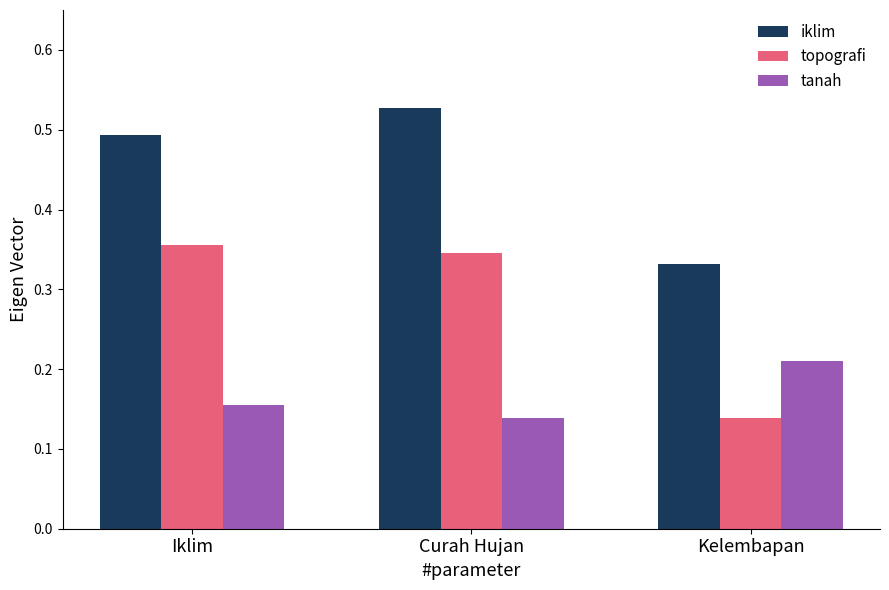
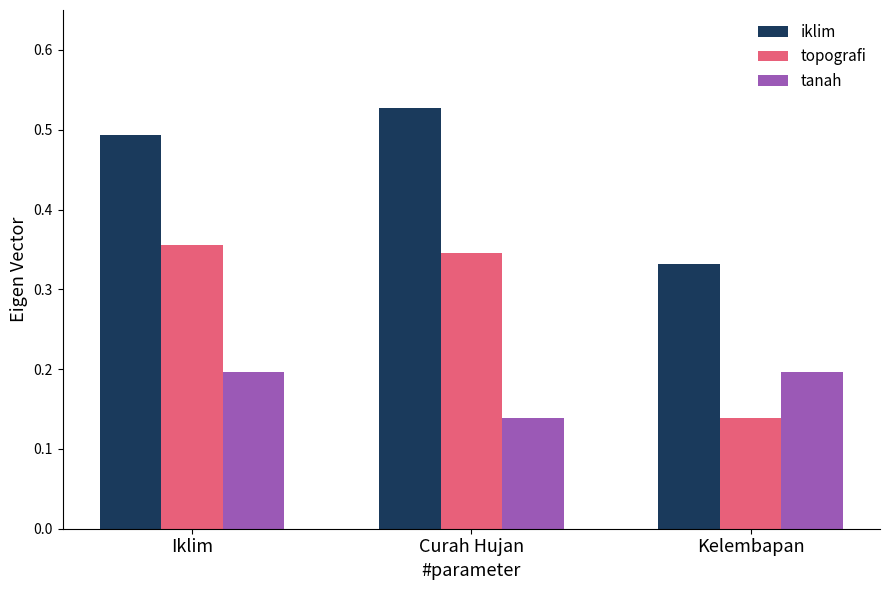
  {
    "iklim": {
      "Iklim": 0.49,
      "Curah Hujan": 0.53,
      "Kelembapan": 0.33
    },
    "topografi": {
      "Iklim": 0.36,
      "Curah Hujan": 0.35,
      "Kelembapan": 0.14
    },
    "tanah": {
-     "Iklim": 0.15,
+     "Iklim": 0.20,
      "Curah Hujan": 0.14,
-     "Kelembapan": 0.21
+     "Kelembapan": 0.20
    }
  }
